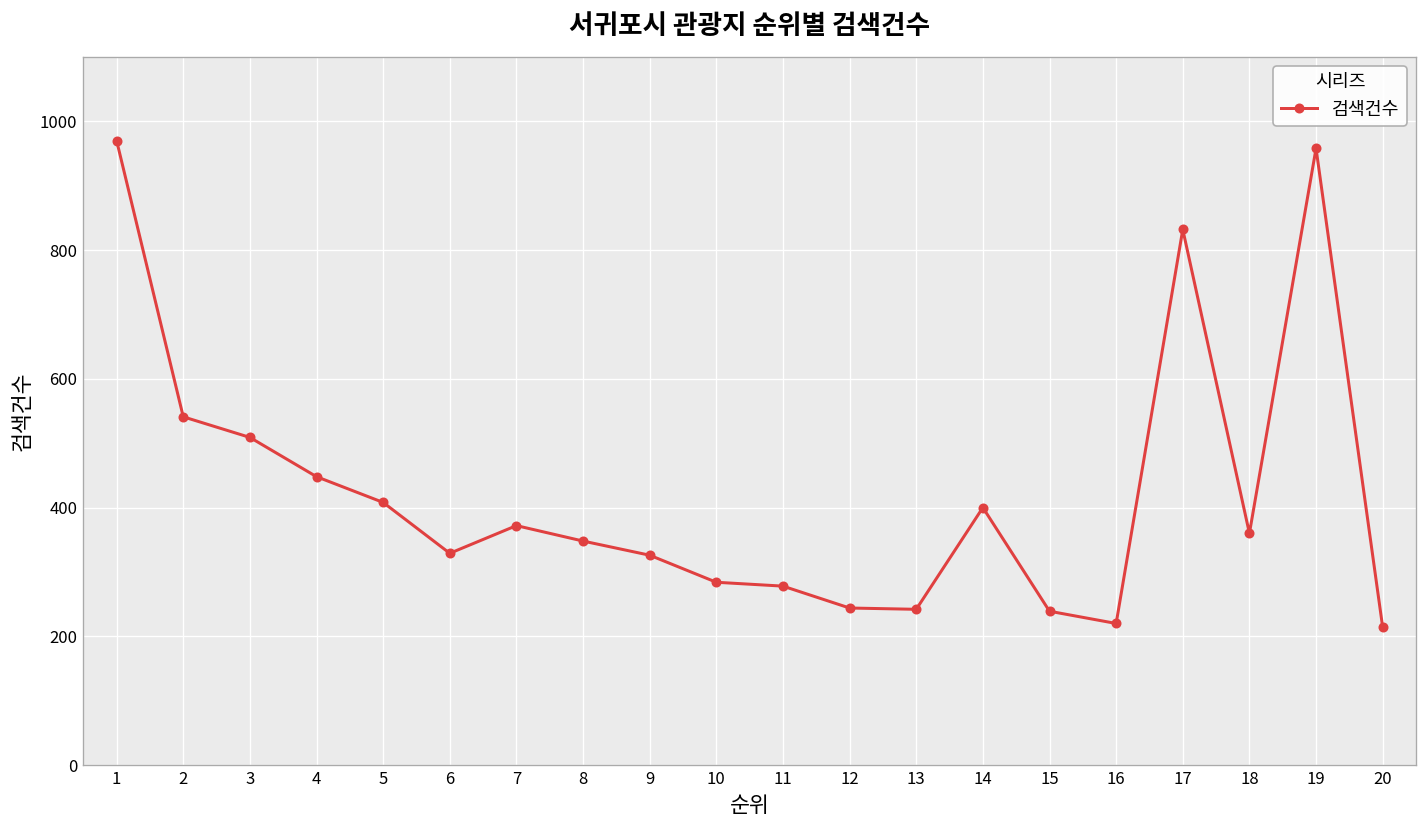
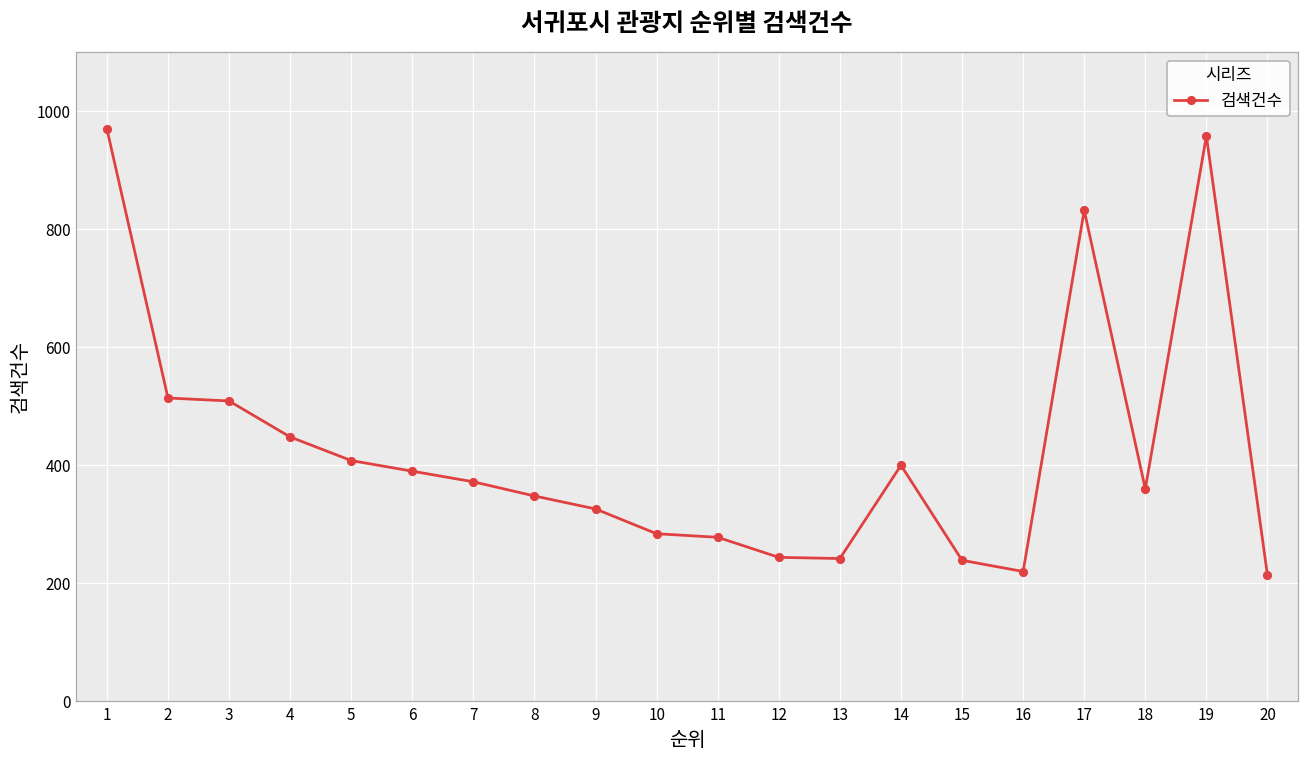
  {
    "1": 970,
-   "2": 540,
+   "2": 510,
    "3": 510,
    "4": 450,
    "5": 410,
-   "6": 330,
+   "6": 390,
    "7": 370,
    "8": 350,
    "9": 330,
    "10": 280,
    "11": 280,
    "12": 240,
    "13": 240,
    "14": 400,
    "15": 240,
    "16": 220,
    "17": 830,
    "18": 360,
    "19": 960,
    "20": 210
  }
